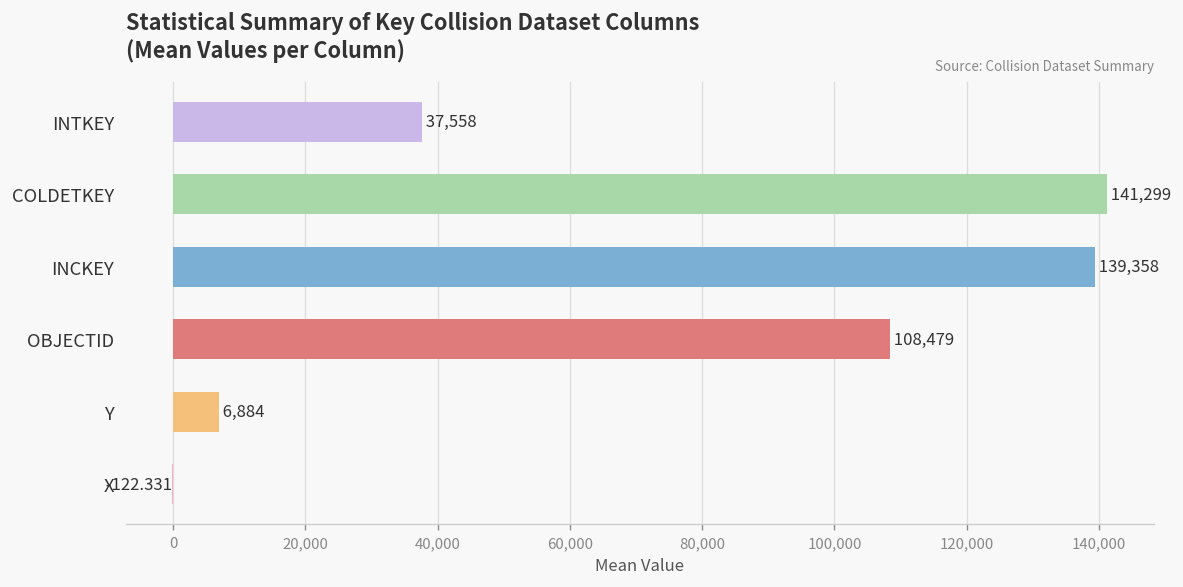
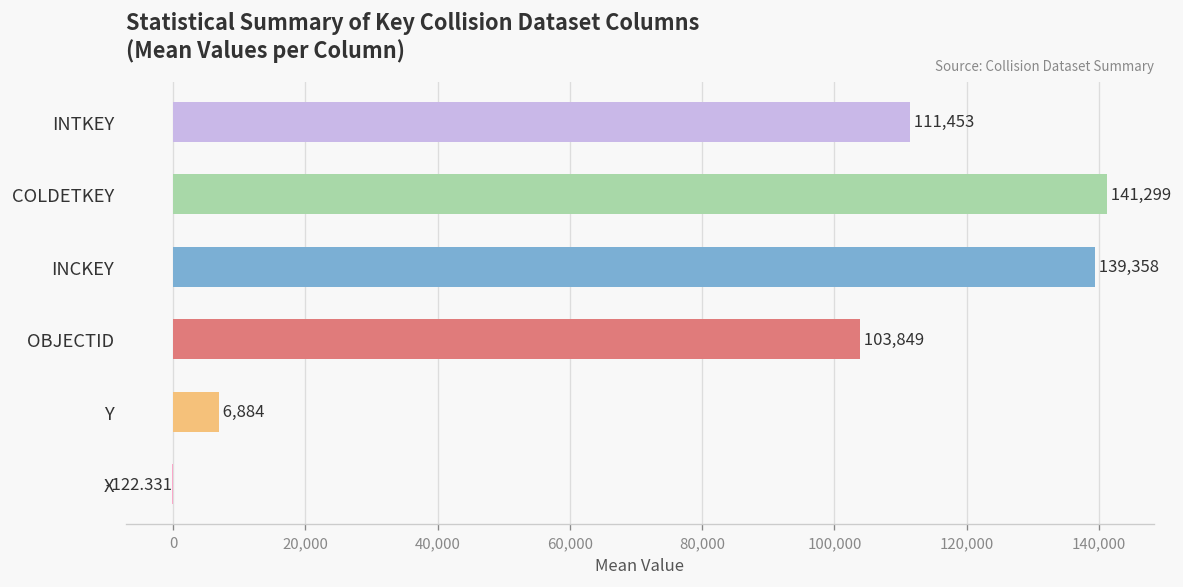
  {
-   "INTKEY": "37,558",
+   "INTKEY": "111,453",
    "COLDETKEY": "141,299",
    "INCKEY": "139,358",
-   "OBJECTID": "108,479",
+   "OBJECTID": "103,849",
    "Y": "6,884",
    "X": "-122.331"
  }
